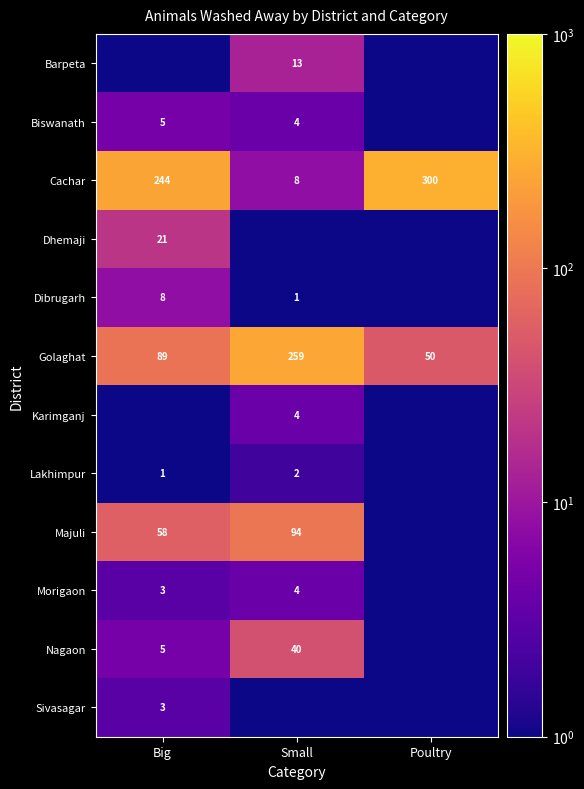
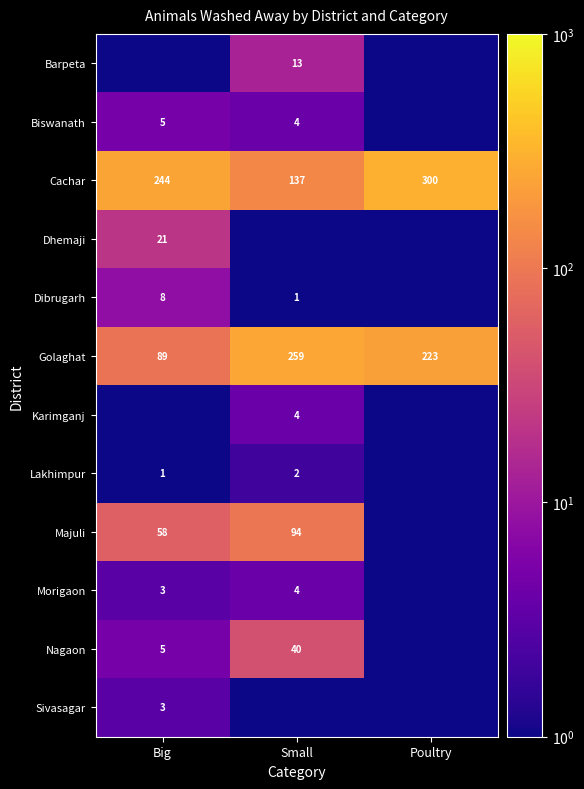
  {
    "Barpeta": {
      "Small": 13
    },
    "Biswanath": {
      "Big": 5,
      "Small": 4
    },
    "Cachar": {
      "Big": 244,
-     "Small": 8,
+     "Small": 137,
      "Poultry": 300
    },
    "Dhemaji": {
      "Big": 21
    },
    "Dibrugarh": {
      "Big": 8,
      "Small": 1
    },
    "Golaghat": {
      "Big": 89,
      "Small": 259,
-     "Poultry": 50
+     "Poultry": 223
    },
    "Karimganj": {
      "Small": 4
    },
    "Lakhimpur": {
      "Big": 1,
      "Small": 2
    },
    "Majuli": {
      "Big": 58,
      "Small": 94
    },
    "Morigaon": {
      "Big": 3,
      "Small": 4
    },
    "Nagaon": {
      "Big": 5,
      "Small": 40
    },
    "Sivasagar": {
      "Big": 3
    }
  }
